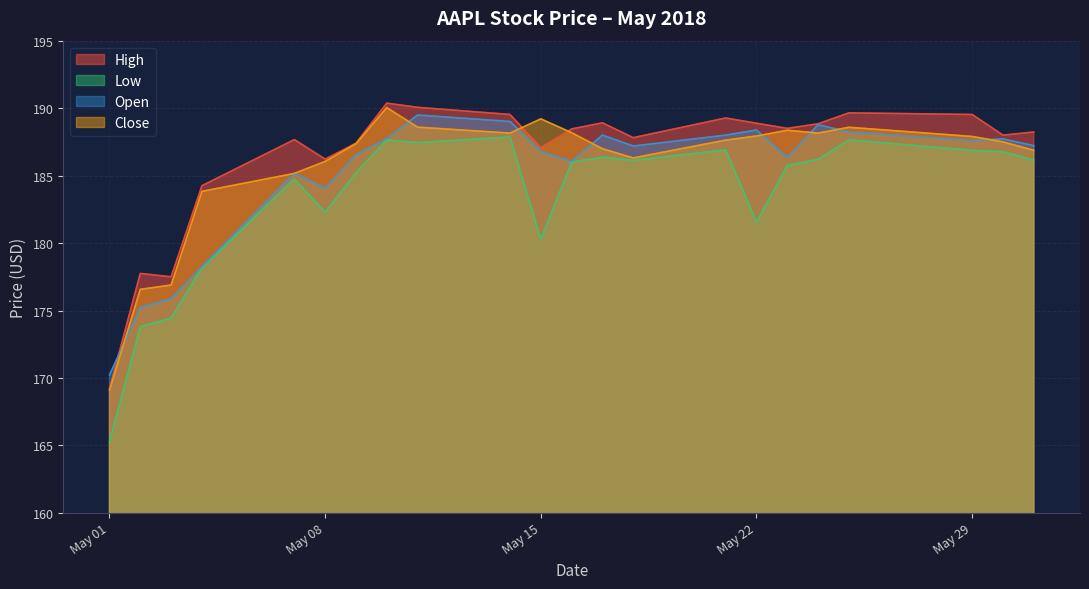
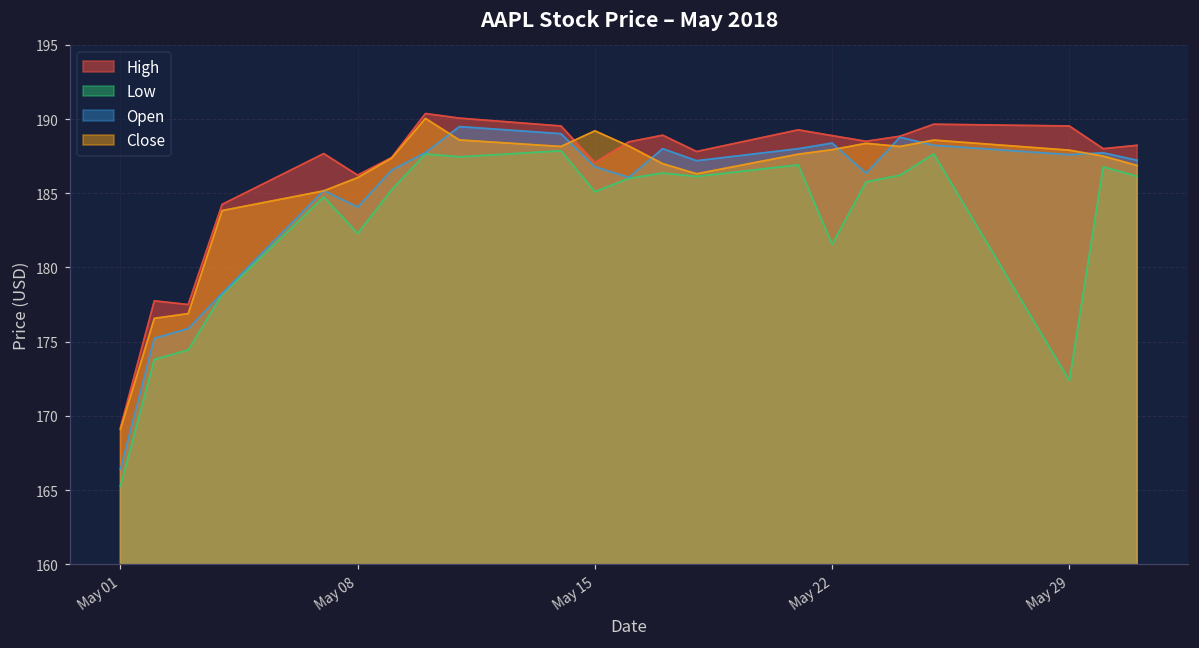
  {
    "High": {
      "May 15": 187.1,
      "May 22": 188.9,
      "May 29": 189.5
    },
    "Low": {
      "May 01": 165.3,
      "May 08": 182.3,
-     "May 15": 180.3,
+     "May 15": 185.1,
      "May 22": 181.6,
-     "May 29": 186.9
+     "May 29": 172.4
    },
    "Open": {
-     "May 01": 170.2,
+     "May 01": 166.4,
      "May 08": 184.1,
      "May 15": 186.8,
      "May 22": 188.4,
      "May 29": 187.6
    },
    "Close": {
      "May 15": 189.2,
      "May 22": 187.9,
      "May 29": 187.9
    }
  }
